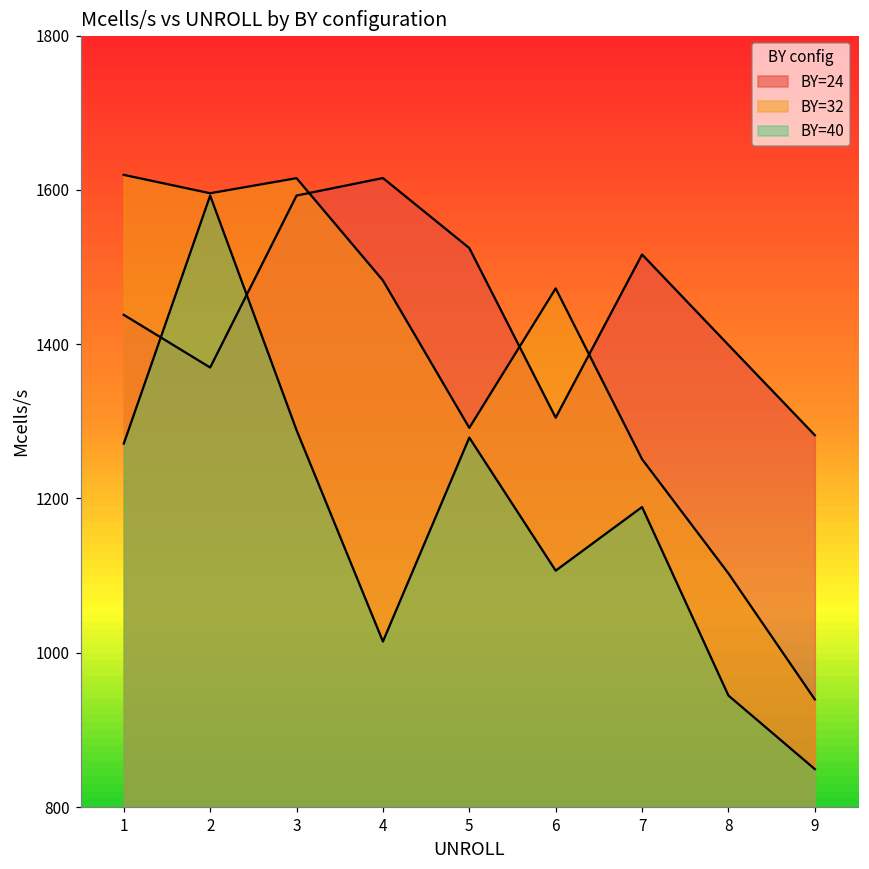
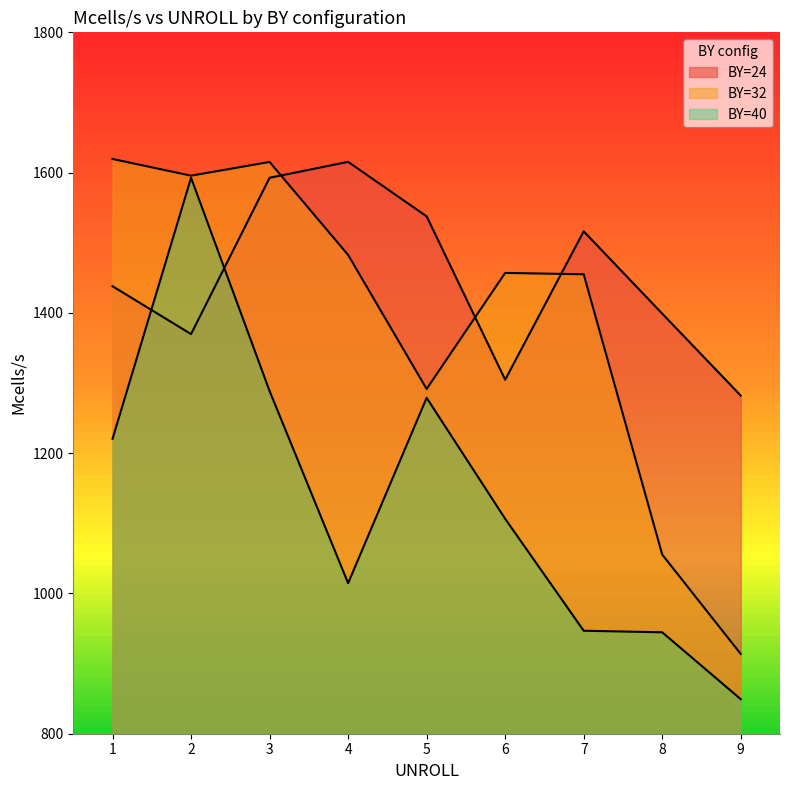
  {
    "BY=24": {
      "1": 1440,
      "2": 1370,
      "3": 1590,
      "4": 1620,
-     "5": 1520,
+     "5": 1540,
      "6": 1300,
      "7": 1520,
      "8": 1400,
      "9": 1280
    },
    "BY=32": {
      "1": 1620,
      "3": 1620,
      "4": 1480,
      "5": 1290,
-     "6": 1470,
-     "7": 1250,
-     "8": 1100,
-     "9": 940
+     "6": 1460,
+     "7": 1460,
+     "8": 1060,
+     "9": 910
    },
    "BY=40": {
-     "1": 1270,
+     "1": 1220,
      "3": 1290,
      "4": 1010,
      "5": 1280,
      "6": 1110,
-     "7": 1190,
+     "7": 950,
      "8": 940,
      "9": 850
    }
  }
